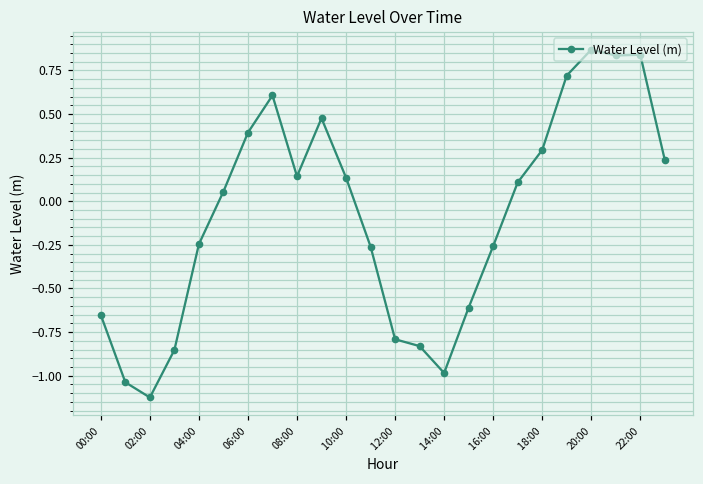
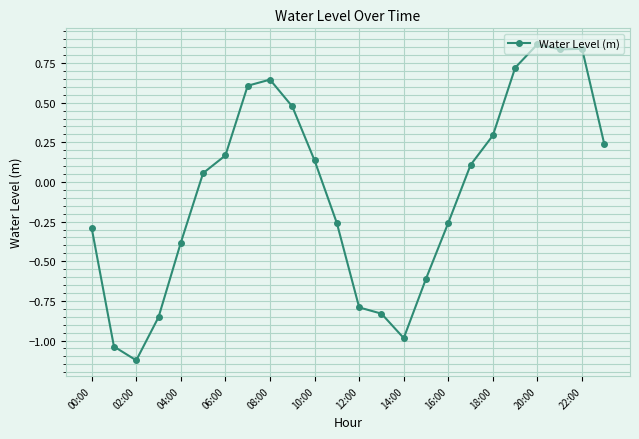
  {
-   "00:00": -0.65,
+   "00:00": -0.29,
    "02:00": -1.12,
-   "04:00": -0.25,
-   "06:00": 0.39,
-   "08:00": 0.14,
+   "04:00": -0.38,
+   "06:00": 0.17,
+   "08:00": 0.65,
    "10:00": 0.14,
    "12:00": -0.79,
    "14:00": -0.98,
    "16:00": -0.26,
    "18:00": 0.29
  }
